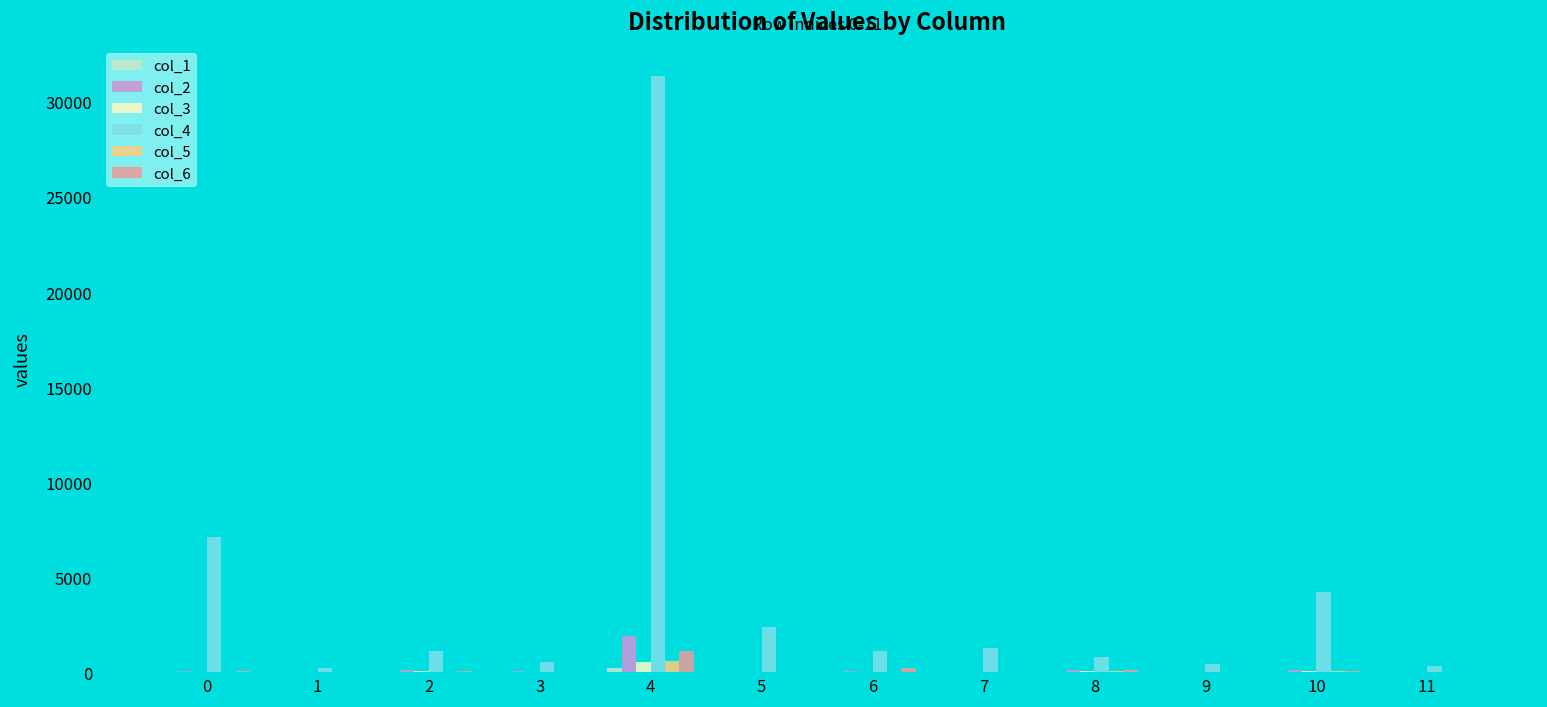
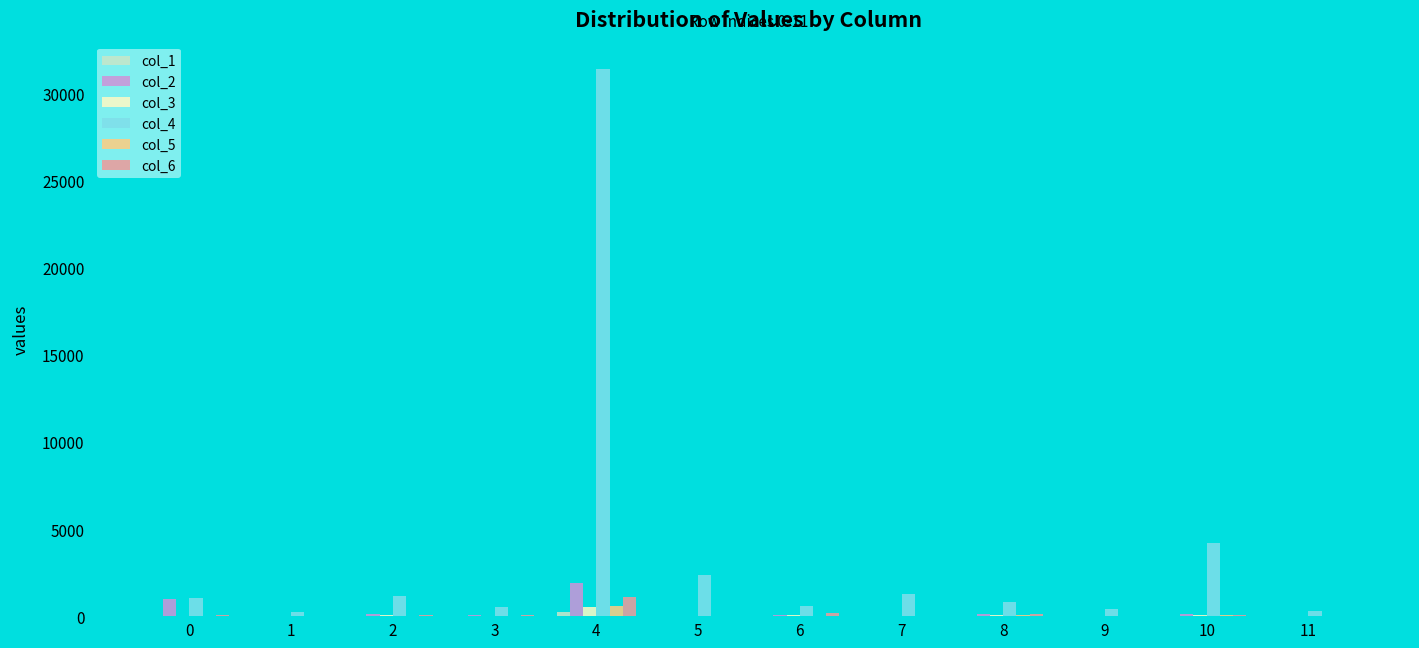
  {
    "col_2": {
-     "0": 100,
+     "0": 1000,
      "4": 1900
    },
    "col_4": {
-     "0": 7100,
+     "0": 1000,
      "1": 200,
      "2": 1100,
      "3": 600,
      "4": 31400,
      "5": 2400,
-     "6": 1100,
+     "6": 600,
      "7": 1300,
      "8": 800,
      "9": 400,
      "10": 4200,
      "11": 300
    }
  }
